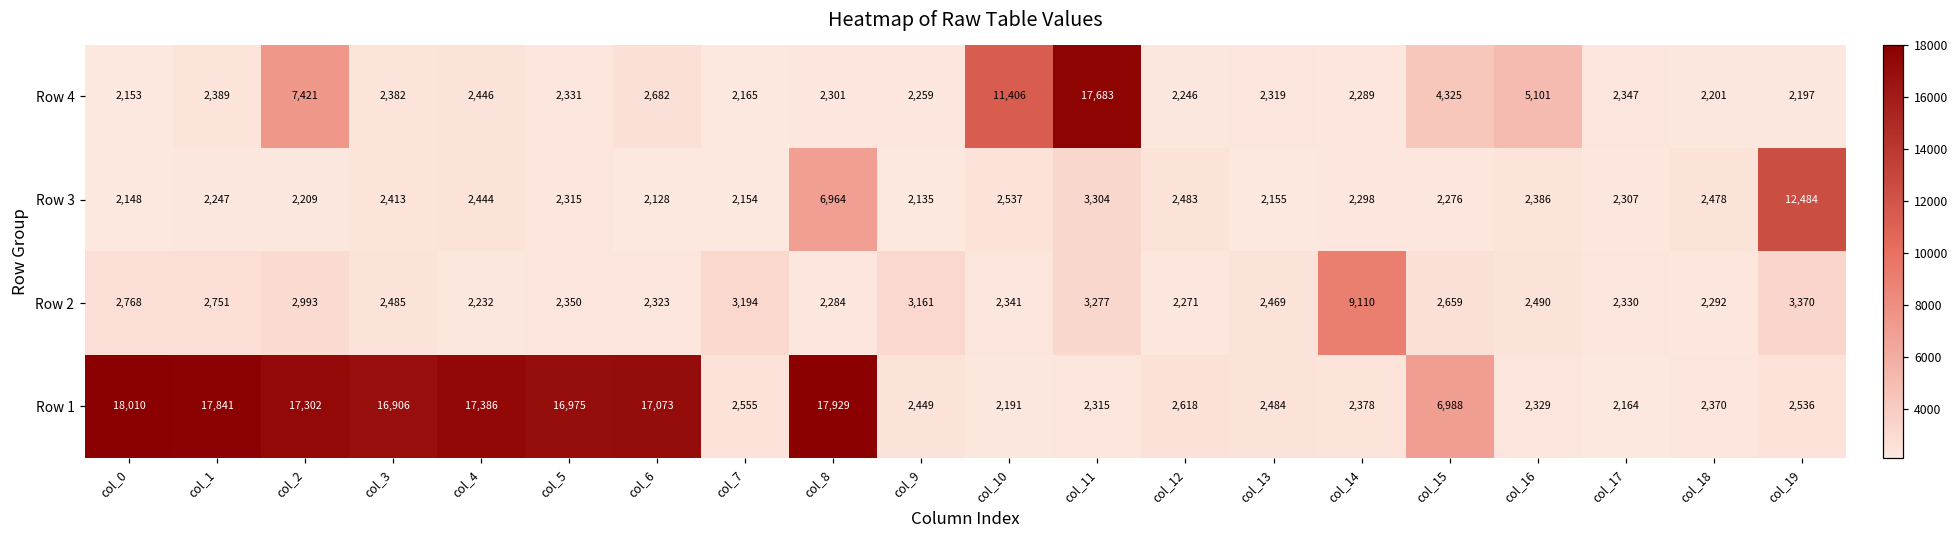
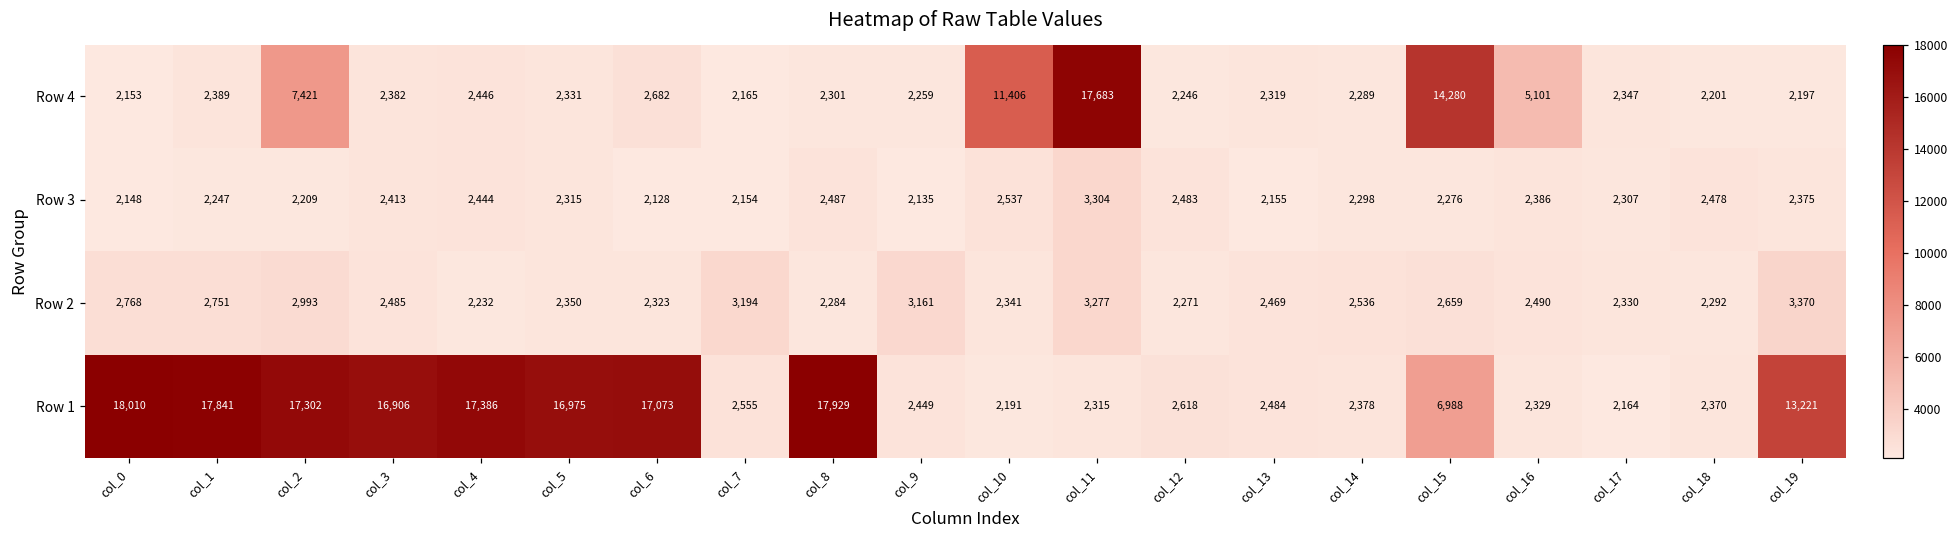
  {
    "Row 4": {
      "col_0": "2,153",
      "col_1": "2,389",
      "col_2": "7,421",
      "col_3": "2,382",
      "col_4": "2,446",
      "col_5": "2,331",
      "col_6": "2,682",
      "col_7": "2,165",
      "col_8": "2,301",
      "col_9": "2,259",
      "col_10": "11,406",
      "col_11": "17,683",
      "col_12": "2,246",
      "col_13": "2,319",
      "col_14": "2,289",
-     "col_15": "4,325",
+     "col_15": "14,280",
      "col_16": "5,101",
      "col_17": "2,347",
      "col_18": "2,201",
      "col_19": "2,197"
    },
    "Row 3": {
      "col_0": "2,148",
      "col_1": "2,247",
      "col_2": "2,209",
      "col_3": "2,413",
      "col_4": "2,444",
      "col_5": "2,315",
      "col_6": "2,128",
      "col_7": "2,154",
-     "col_8": "6,964",
+     "col_8": "2,487",
      "col_9": "2,135",
      "col_10": "2,537",
      "col_11": "3,304",
      "col_12": "2,483",
      "col_13": "2,155",
      "col_14": "2,298",
      "col_15": "2,276",
      "col_16": "2,386",
      "col_17": "2,307",
      "col_18": "2,478",
-     "col_19": "12,484"
+     "col_19": "2,375"
    },
    "Row 2": {
      "col_0": "2,768",
      "col_1": "2,751",
      "col_2": "2,993",
      "col_3": "2,485",
      "col_4": "2,232",
      "col_5": "2,350",
      "col_6": "2,323",
      "col_7": "3,194",
      "col_8": "2,284",
      "col_9": "3,161",
      "col_10": "2,341",
      "col_11": "3,277",
      "col_12": "2,271",
      "col_13": "2,469",
-     "col_14": "9,110",
+     "col_14": "2,536",
      "col_15": "2,659",
      "col_16": "2,490",
      "col_17": "2,330",
      "col_18": "2,292",
      "col_19": "3,370"
    },
    "Row 1": {
      "col_0": "18,010",
      "col_1": "17,841",
      "col_2": "17,302",
      "col_3": "16,906",
      "col_4": "17,386",
      "col_5": "16,975",
      "col_6": "17,073",
      "col_7": "2,555",
      "col_8": "17,929",
      "col_9": "2,449",
      "col_10": "2,191",
      "col_11": "2,315",
      "col_12": "2,618",
      "col_13": "2,484",
      "col_14": "2,378",
      "col_15": "6,988",
      "col_16": "2,329",
      "col_17": "2,164",
      "col_18": "2,370",
-     "col_19": "2,536"
+     "col_19": "13,221"
    }
  }
